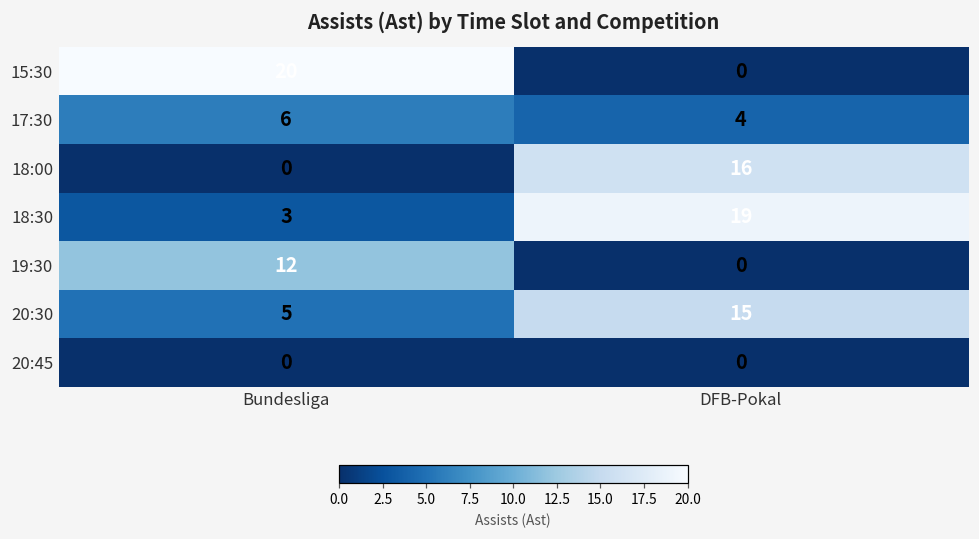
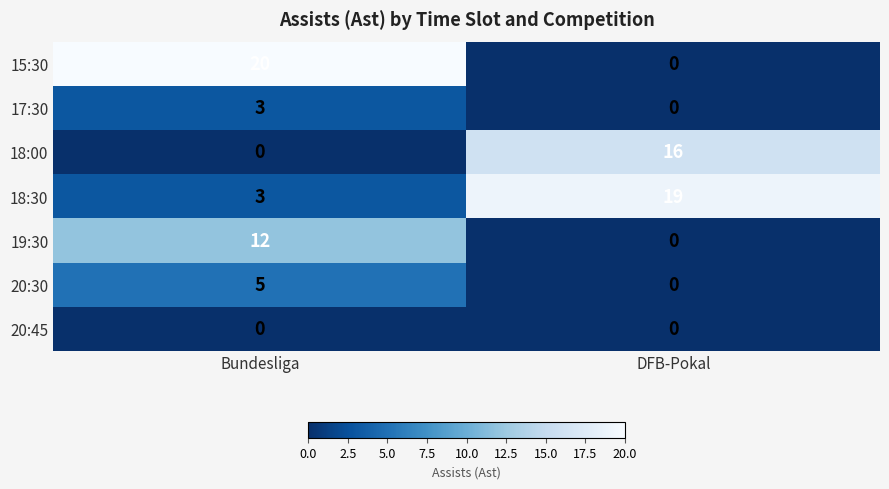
  {
    "15:30": {
      "DFB-Pokal": 0
    },
    "17:30": {
-     "Bundesliga": 6,
-     "DFB-Pokal": 4
+     "Bundesliga": 3,
+     "DFB-Pokal": 0
    },
    "18:00": {
      "Bundesliga": 0,
      "DFB-Pokal": 16
    },
    "18:30": {
      "Bundesliga": 3
    },
    "19:30": {
      "Bundesliga": 12,
      "DFB-Pokal": 0
    },
    "20:30": {
      "Bundesliga": 5,
-     "DFB-Pokal": 15
+     "DFB-Pokal": 0
    },
    "20:45": {
      "Bundesliga": 0,
      "DFB-Pokal": 0
    }
  }
